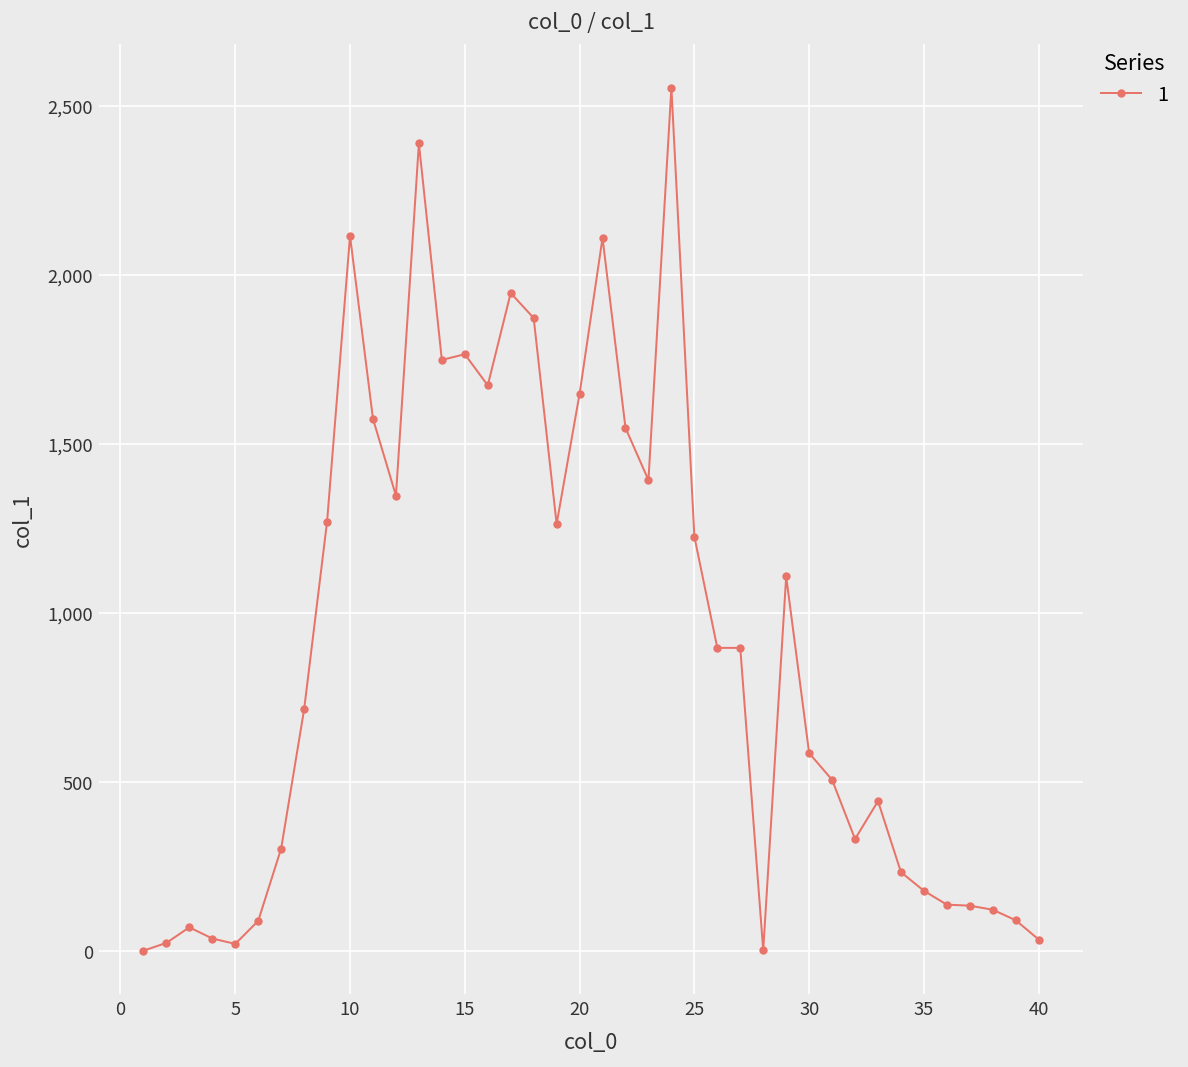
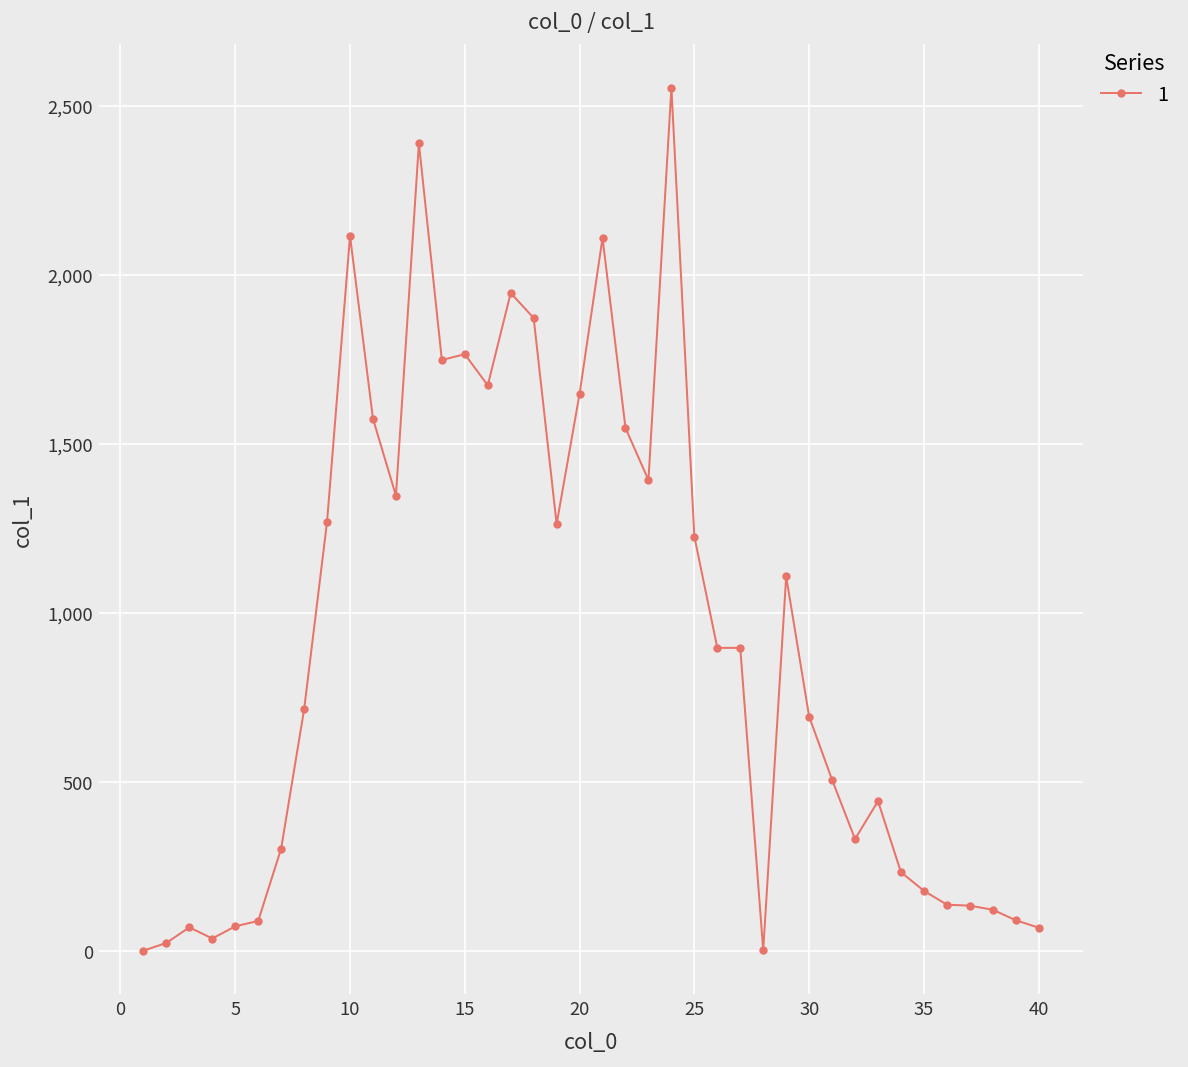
  {
-   "5": "20",
+   "5": "70",
    "10": "2,120",
    "15": "1,770",
    "20": "1,650",
    "25": "1,230",
-   "30": "590",
+   "30": "690",
    "35": "180",
-   "40": "40"
+   "40": "70"
  }
